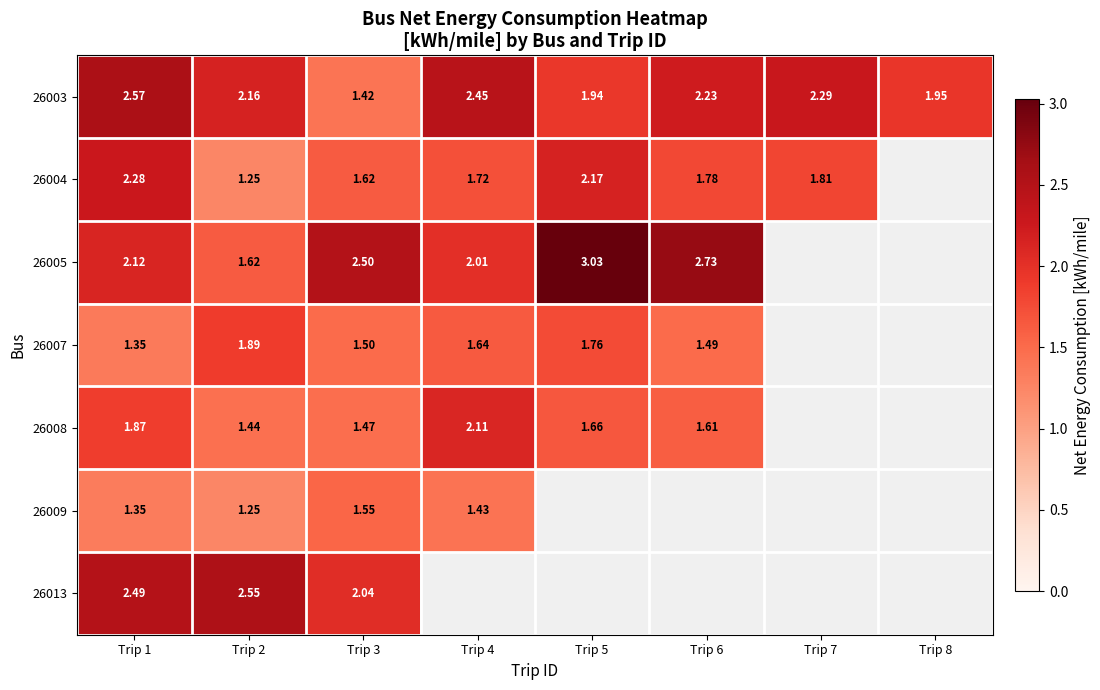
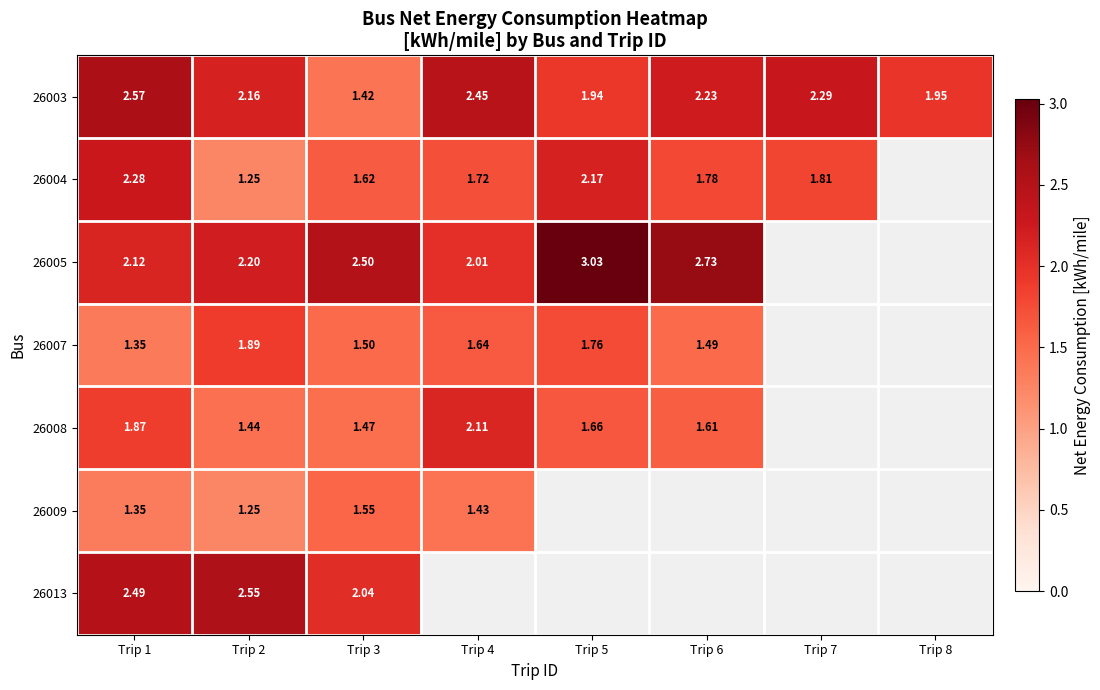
  {
    "26005": {
-     "Trip 2": 1.62
+     "Trip 2": 2.20
    }
  }
